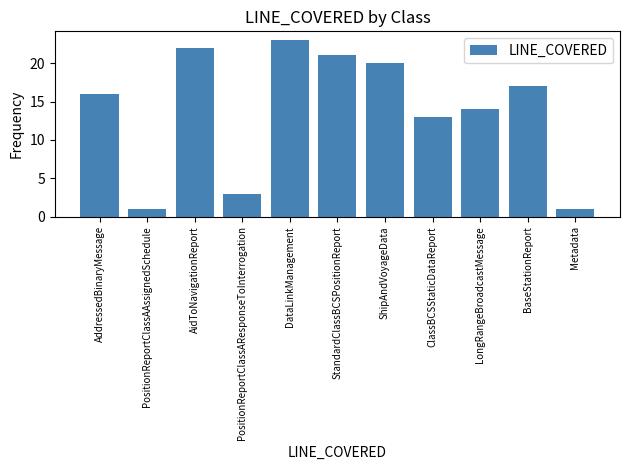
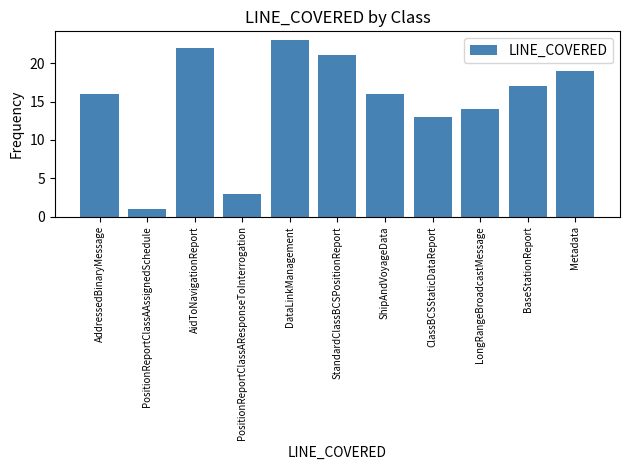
  {
    "AddressedBinaryMessage": 16,
    "PositionReportClassAAssignedSchedule": 1,
    "AidToNavigationReport": 22,
    "PositionReportClassAResponseToInterrogation": 3,
    "DataLinkManagement": 23,
    "StandardClassBCSPositionReport": 21,
-   "ShipAndVoyageData": 20,
+   "ShipAndVoyageData": 16,
    "ClassBCSStaticDataReport": 13,
    "LongRangeBroadcastMessage": 14,
    "BaseStationReport": 17,
-   "Metadata": 1
+   "Metadata": 19
  }
